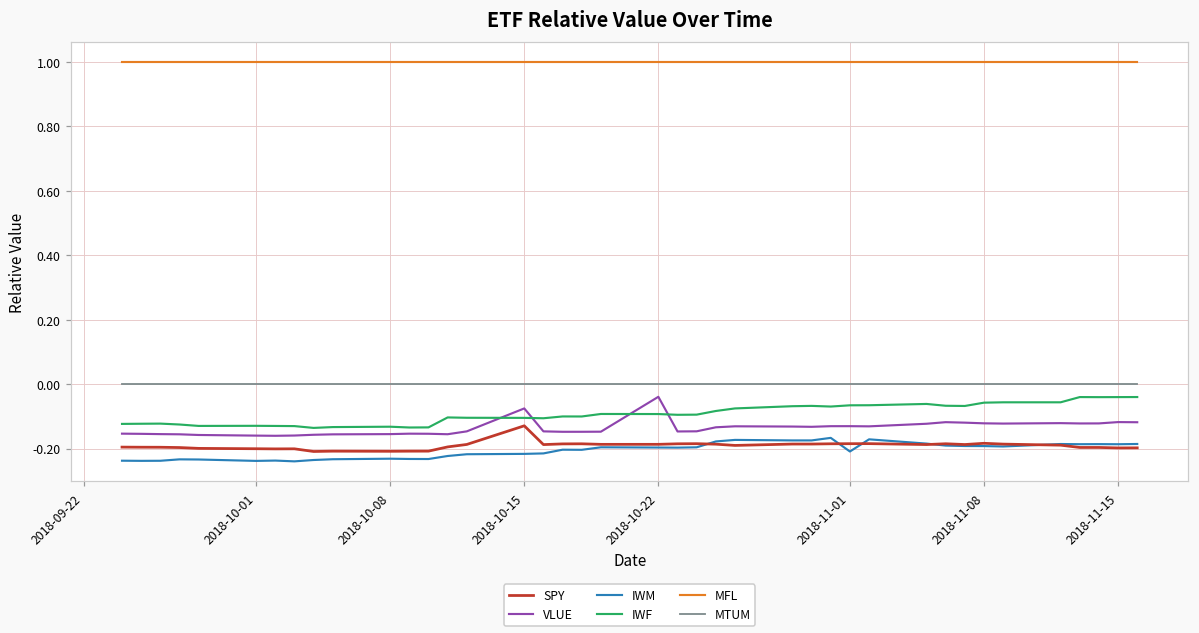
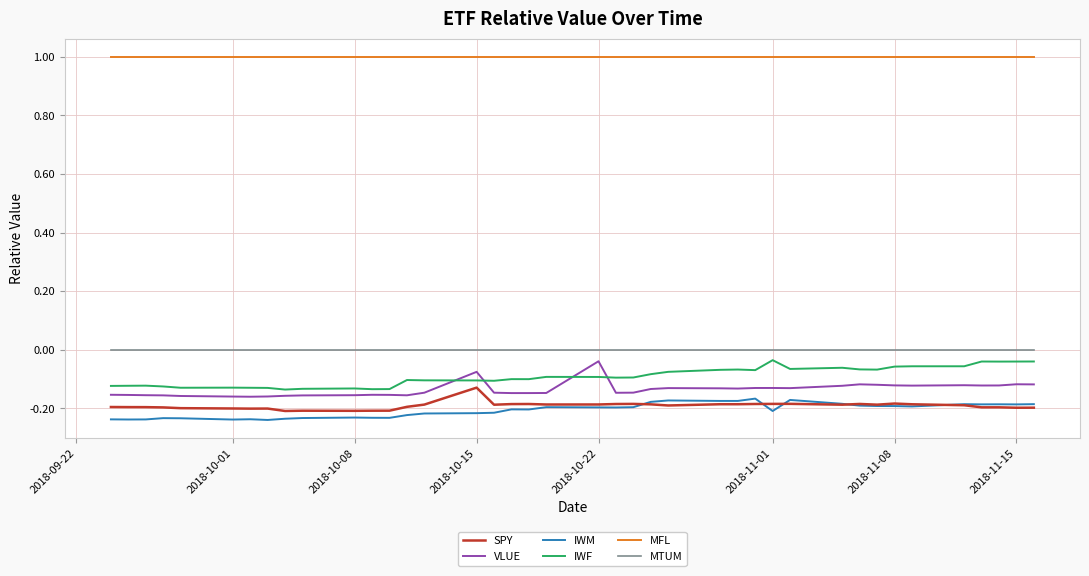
  {
    "SPY": {
      "2018-10-01": -0.20,
      "2018-10-08": -0.21,
      "2018-10-15": -0.13,
      "2018-10-22": -0.19,
      "2018-11-01": -0.18,
      "2018-11-15": -0.20
    },
    "VLUE": {
      "2018-10-01": -0.16,
      "2018-10-08": -0.16,
      "2018-10-15": -0.08,
      "2018-10-22": -0.04,
      "2018-11-01": -0.13,
      "2018-11-08": -0.12,
      "2018-11-15": -0.12
    },
    "IWM": {
      "2018-10-01": -0.24,
      "2018-10-08": -0.23,
      "2018-10-15": -0.22,
      "2018-10-22": -0.20,
      "2018-11-01": -0.21,
      "2018-11-15": -0.19
    },
    "IWF": {
      "2018-10-01": -0.13,
      "2018-10-08": -0.13,
      "2018-10-15": -0.10,
      "2018-10-22": -0.09,
-     "2018-11-01": -0.07,
+     "2018-11-01": -0.04,
      "2018-11-08": -0.06,
      "2018-11-15": -0.04
    },
    "MFL": {
      "2018-10-01": 1.00,
      "2018-10-08": 1.00,
      "2018-10-15": 1.00,
      "2018-10-22": 1.00,
      "2018-11-01": 1.00,
      "2018-11-08": 1.00,
      "2018-11-15": 1.00
    },
    "MTUM": {
      "2018-10-01": 0.00,
      "2018-10-08": 0.00,
      "2018-10-15": 0.00,
      "2018-10-22": 0.00,
      "2018-11-01": 0.00,
      "2018-11-08": 0.00,
      "2018-11-15": 0.00
    }
  }
